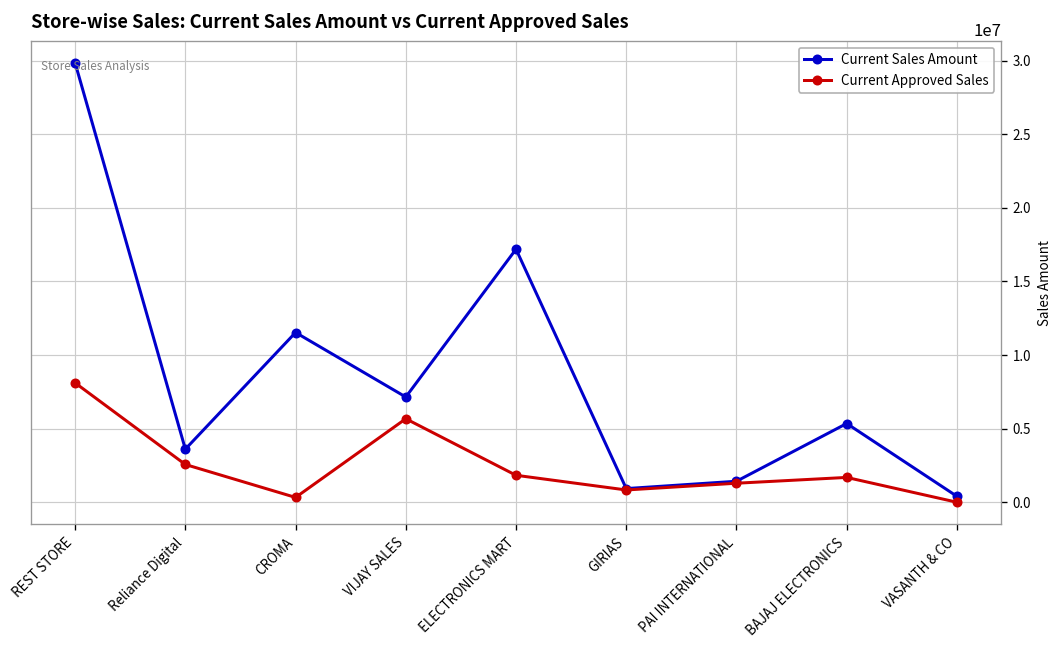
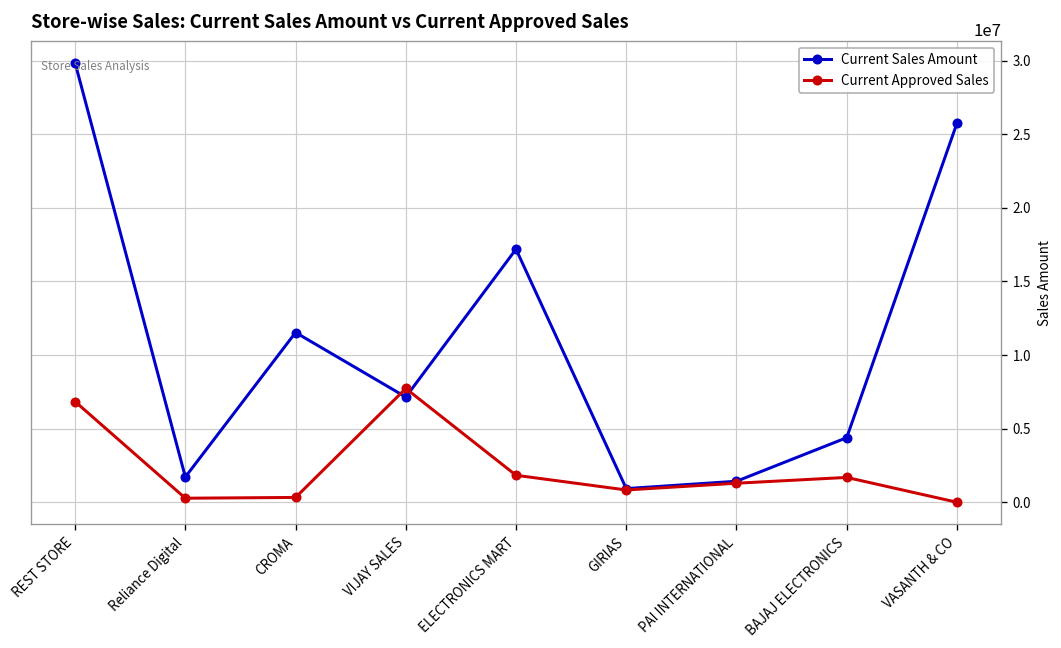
  {
    "Current Sales Amount": {
      "REST STORE": 29800000,
-     "Reliance Digital": 3600000,
+     "Reliance Digital": 1700000,
      "CROMA": 11500000,
      "VIJAY SALES": 7100000,
      "ELECTRONICS MART": 17200000,
-     "BAJAJ ELECTRONICS": 5300000,
-     "VASANTH & CO": 400000
+     "BAJAJ ELECTRONICS": 4400000,
+     "VASANTH & CO": 25700000
    },
    "Current Approved Sales": {
-     "REST STORE": 8100000,
-     "Reliance Digital": 2600000,
+     "REST STORE": 6800000,
+     "Reliance Digital": 300000,
      "CROMA": 300000,
-     "VIJAY SALES": 5700000,
+     "VIJAY SALES": 7700000,
      "ELECTRONICS MART": 1800000,
      "BAJAJ ELECTRONICS": 1700000,
      "VASANTH & CO": 0
    }
  }
